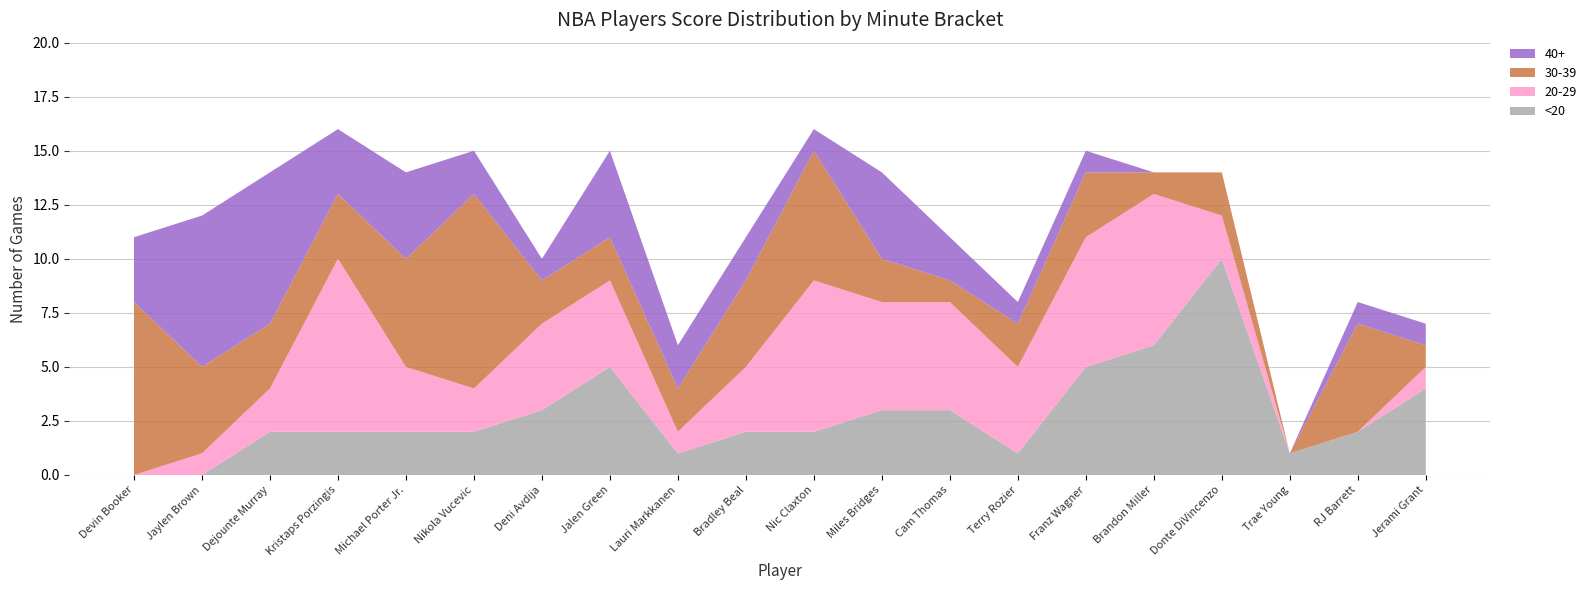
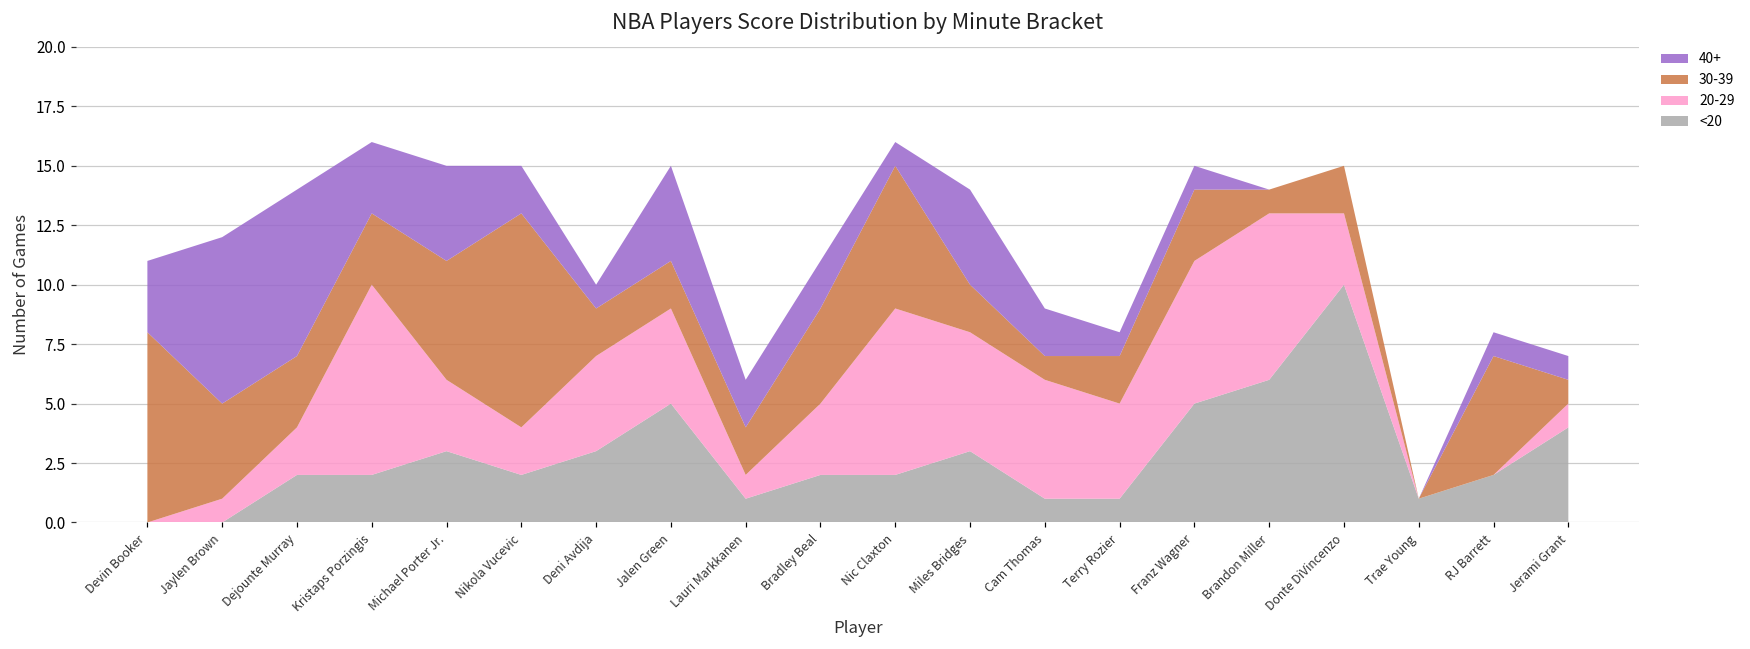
  {
    "<20": {
      "Jaylen Brown": 0,
      "Dejounte Murray": 2,
      "Kristaps Porzingis": 2,
-     "Michael Porter Jr.": 2,
+     "Michael Porter Jr.": 3,
      "Nikola Vucevic": 2,
      "Deni Avdija": 3,
      "Jalen Green": 5,
      "Lauri Markkanen": 1,
      "Bradley Beal": 2,
      "Nic Claxton": 2,
      "Miles Bridges": 3,
-     "Cam Thomas": 3,
+     "Cam Thomas": 1,
      "Terry Rozier": 1,
      "Franz Wagner": 5,
      "Brandon Miller": 6,
      "Donte DiVincenzo": 10,
      "Jerami Grant": 4
    },
    "20-29": {
      "Jaylen Brown": 1,
      "Dejounte Murray": 2,
      "Kristaps Porzingis": 8,
      "Michael Porter Jr.": 3,
      "Nikola Vucevic": 2,
      "Deni Avdija": 4,
      "Jalen Green": 4,
      "Lauri Markkanen": 1,
      "Bradley Beal": 3,
      "Nic Claxton": 7,
      "Miles Bridges": 5,
      "Cam Thomas": 5,
      "Terry Rozier": 4,
      "Franz Wagner": 6,
      "Brandon Miller": 7,
-     "Donte DiVincenzo": 2,
+     "Donte DiVincenzo": 3,
      "Jerami Grant": 1
    },
    "30-39": {
      "Devin Booker": 8,
      "Jaylen Brown": 4,
      "Dejounte Murray": 3,
      "Kristaps Porzingis": 3,
      "Michael Porter Jr.": 5,
      "Nikola Vucevic": 9,
      "Deni Avdija": 2,
      "Jalen Green": 2,
      "Lauri Markkanen": 2,
      "Bradley Beal": 4,
      "Nic Claxton": 6,
      "Miles Bridges": 2,
      "Cam Thomas": 1,
      "Terry Rozier": 2,
      "Franz Wagner": 3,
      "RJ Barrett": 5,
      "Jerami Grant": 1
    }
  }
